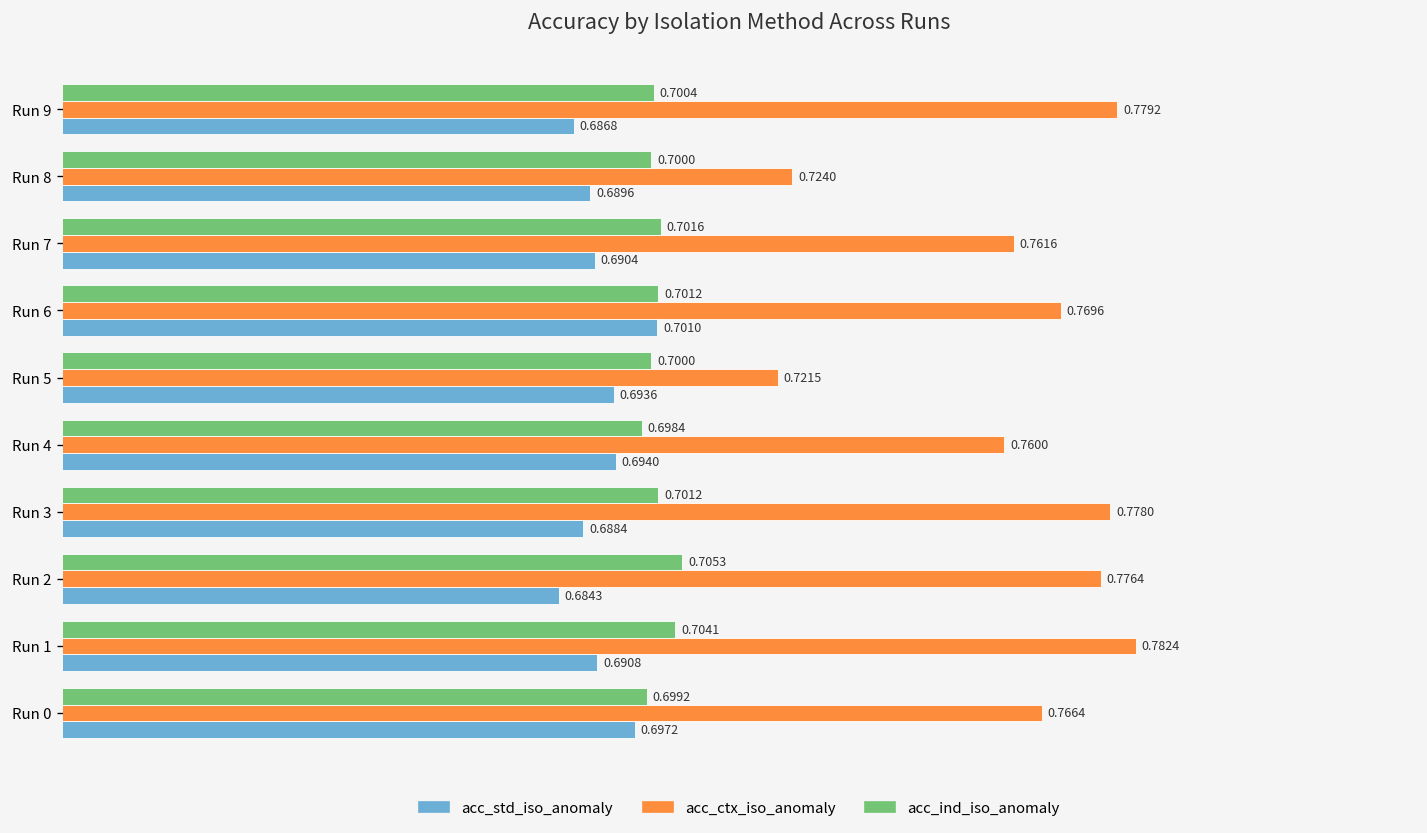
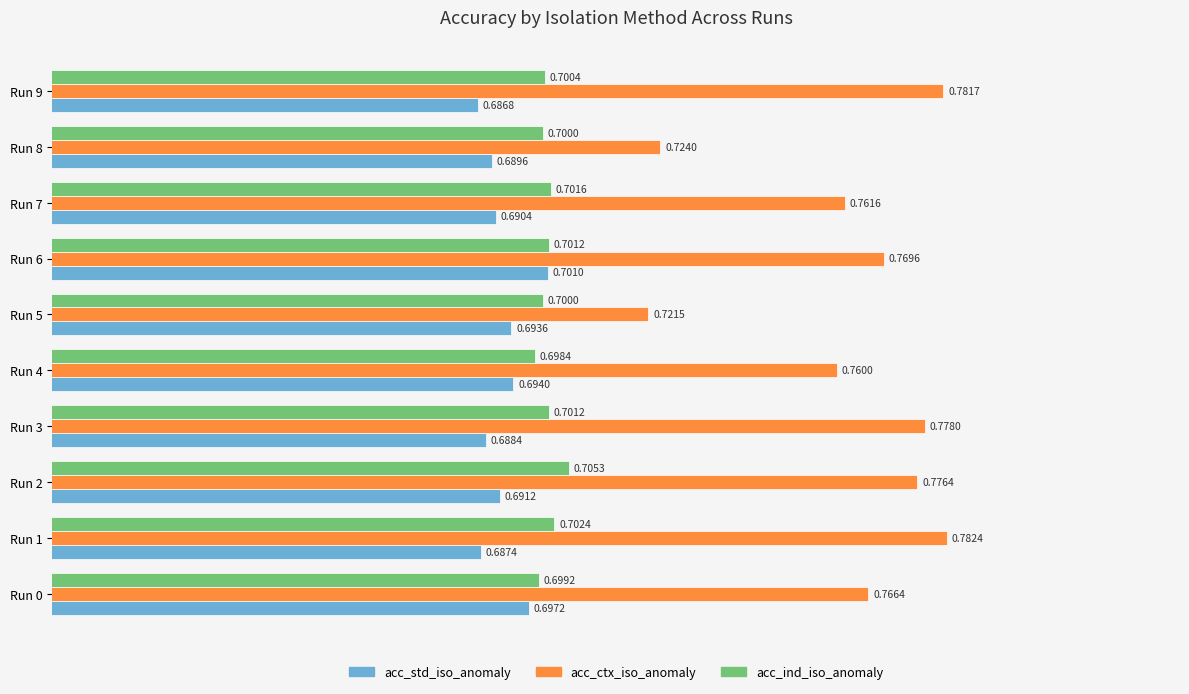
  {
    "acc_std_iso_anomaly": {
      "Run 9": 0.6868,
      "Run 8": 0.6896,
      "Run 7": 0.6904,
      "Run 6": 0.7010,
      "Run 5": 0.6936,
      "Run 4": 0.6940,
      "Run 3": 0.6884,
-     "Run 2": 0.6843,
-     "Run 1": 0.6908,
+     "Run 2": 0.6912,
+     "Run 1": 0.6874,
      "Run 0": 0.6972
    },
    "acc_ctx_iso_anomaly": {
-     "Run 9": 0.7792,
+     "Run 9": 0.7817,
      "Run 8": 0.7240,
      "Run 7": 0.7616,
      "Run 6": 0.7696,
      "Run 5": 0.7215,
      "Run 4": 0.7600,
      "Run 3": 0.7780,
      "Run 2": 0.7764,
      "Run 1": 0.7824,
      "Run 0": 0.7664
    },
    "acc_ind_iso_anomaly": {
      "Run 9": 0.7004,
      "Run 8": 0.7000,
      "Run 7": 0.7016,
      "Run 6": 0.7012,
      "Run 5": 0.7000,
      "Run 4": 0.6984,
      "Run 3": 0.7012,
      "Run 2": 0.7053,
-     "Run 1": 0.7041,
+     "Run 1": 0.7024,
      "Run 0": 0.6992
    }
  }
